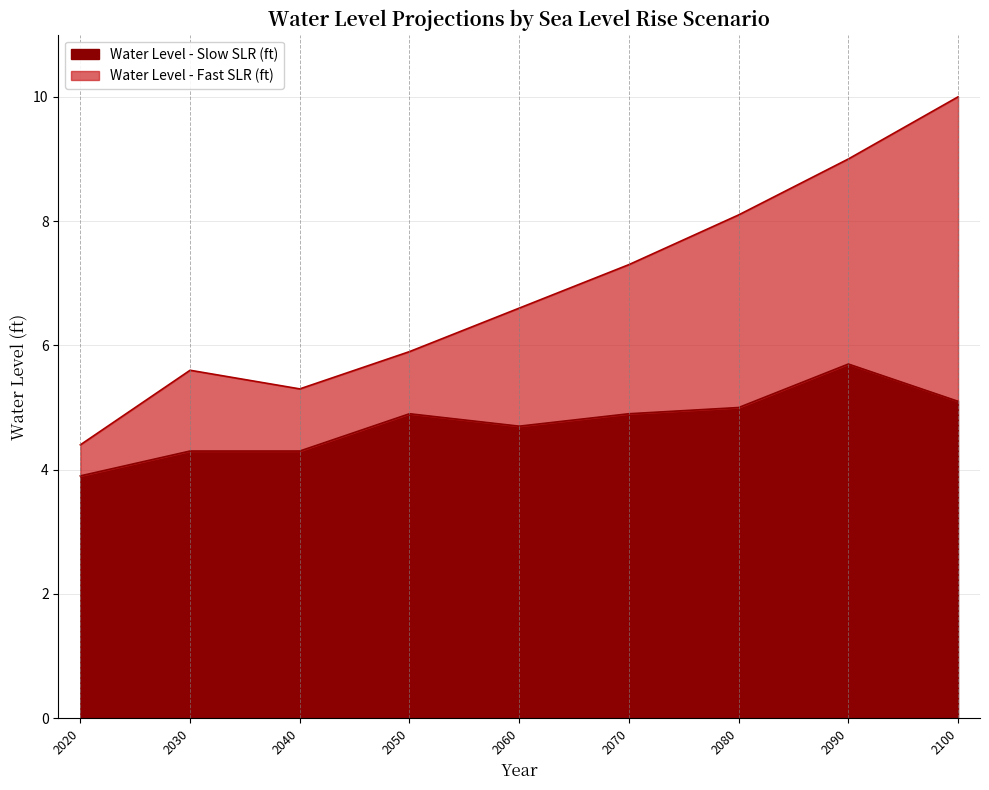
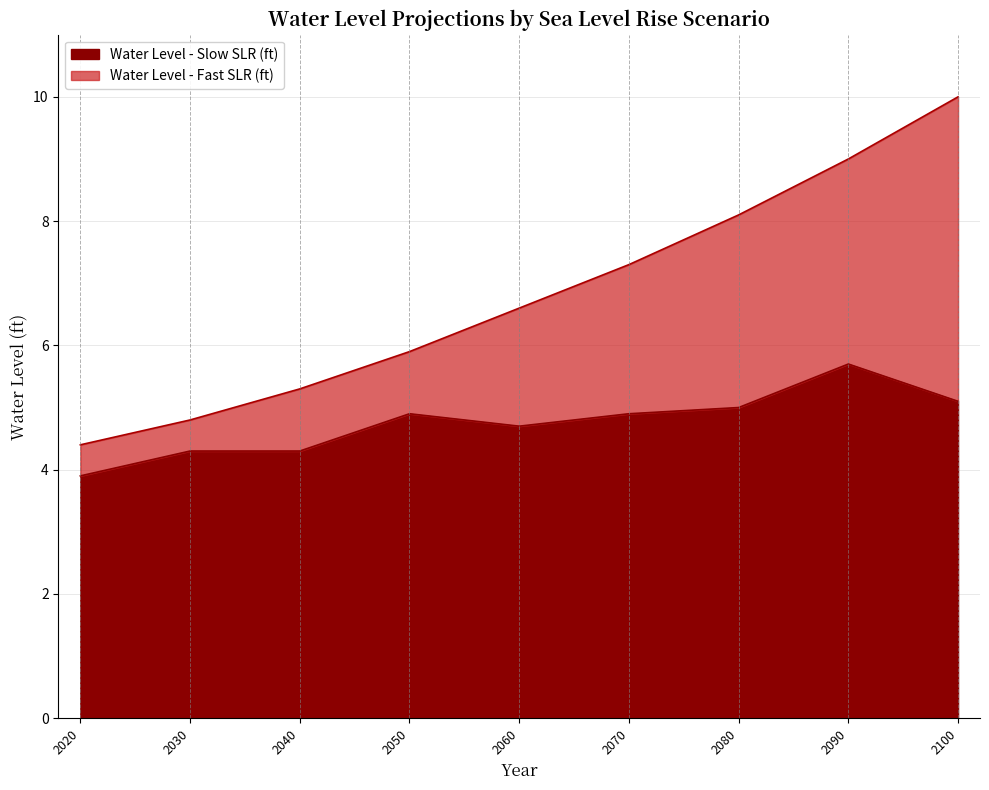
  {
    "Water Level - Slow SLR (ft)": {
      "2020": 3.9,
      "2030": 4.3,
      "2040": 4.3,
      "2050": 4.9,
      "2060": 4.7,
      "2070": 4.9,
      "2080": 5.0,
      "2090": 5.7,
      "2100": 5.1
    },
    "Water Level - Fast SLR (ft)": {
      "2020": 4.4,
-     "2030": 5.6,
+     "2030": 4.8,
      "2040": 5.3,
      "2050": 5.9,
      "2060": 6.6,
      "2070": 7.3,
      "2080": 8.1,
      "2090": 9.0,
      "2100": 10.0
    }
  }
